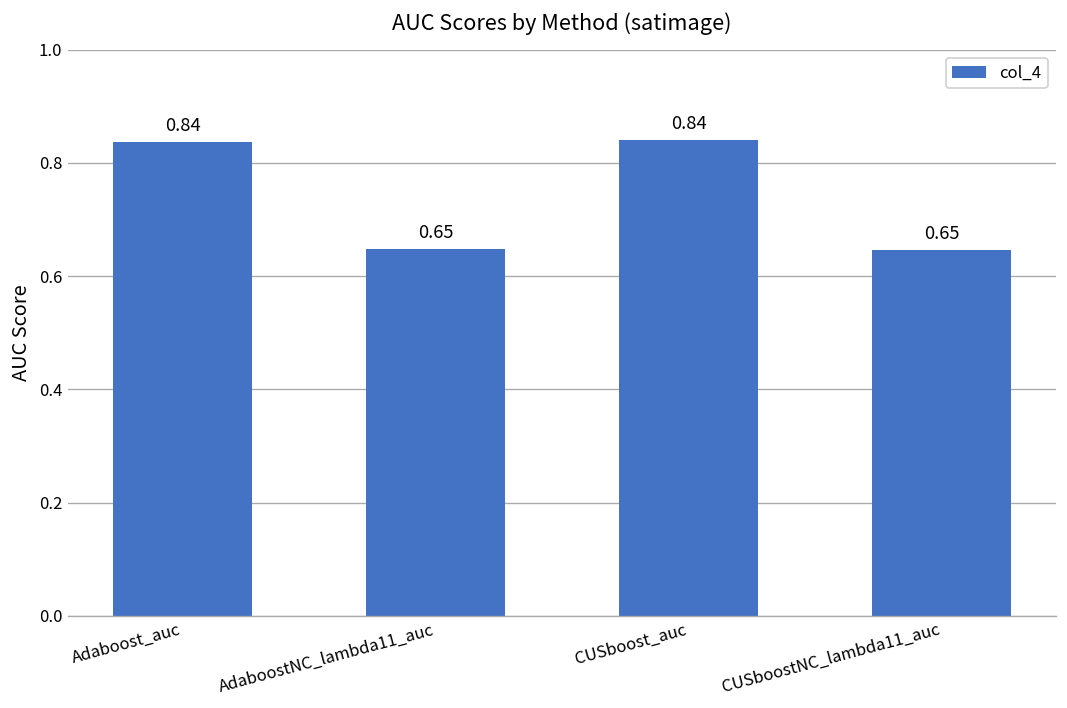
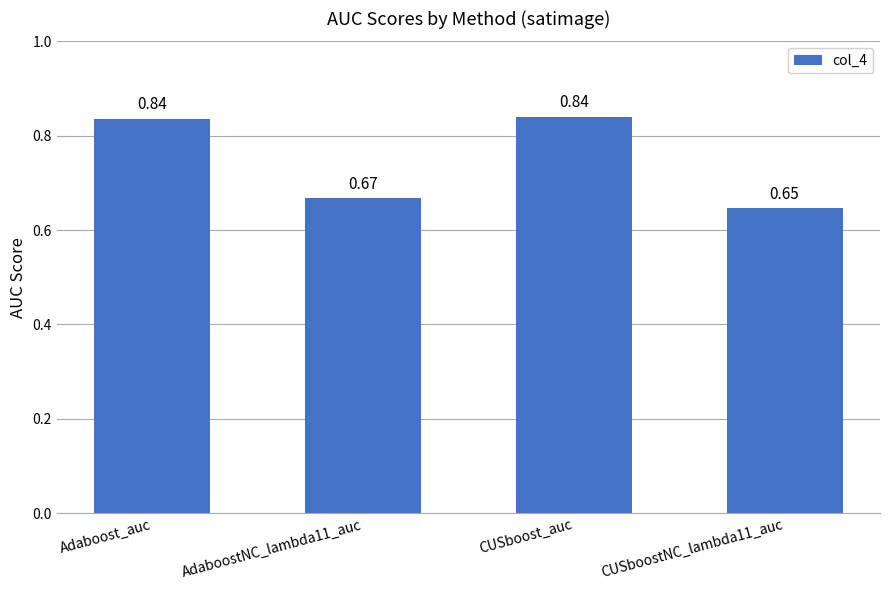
  {
    "Adaboost_auc": 0.84,
-   "AdaboostNC_lambda11_auc": 0.65,
+   "AdaboostNC_lambda11_auc": 0.67,
    "CUSboost_auc": 0.84,
    "CUSboostNC_lambda11_auc": 0.65
  }
